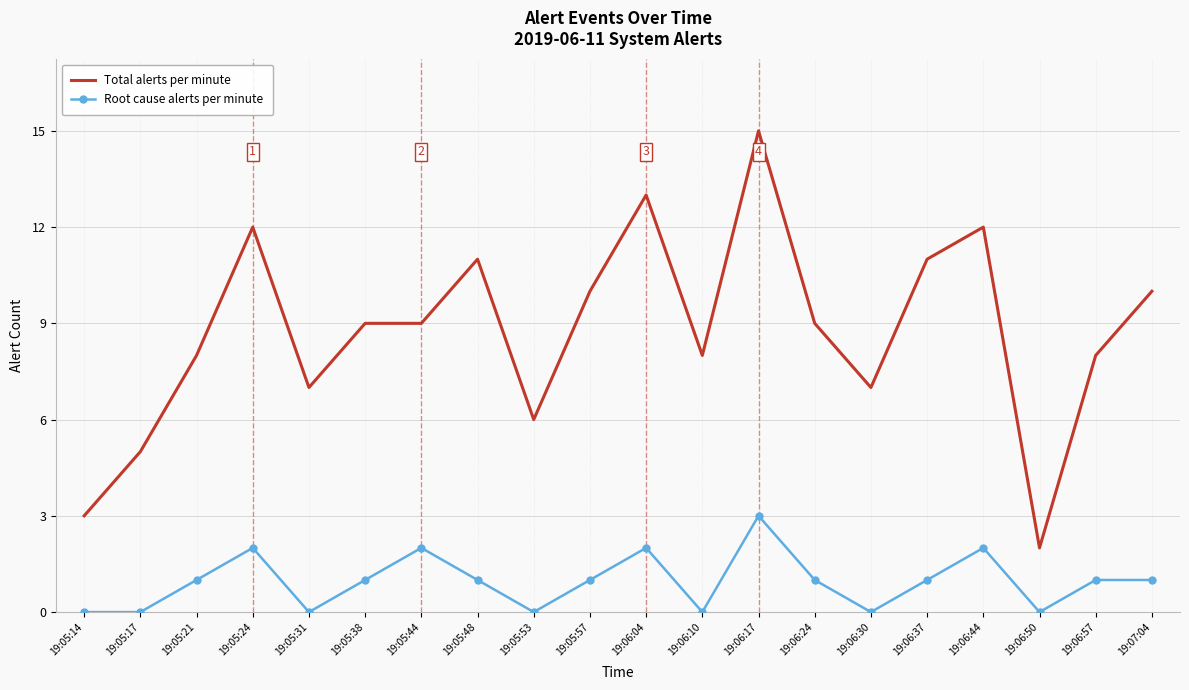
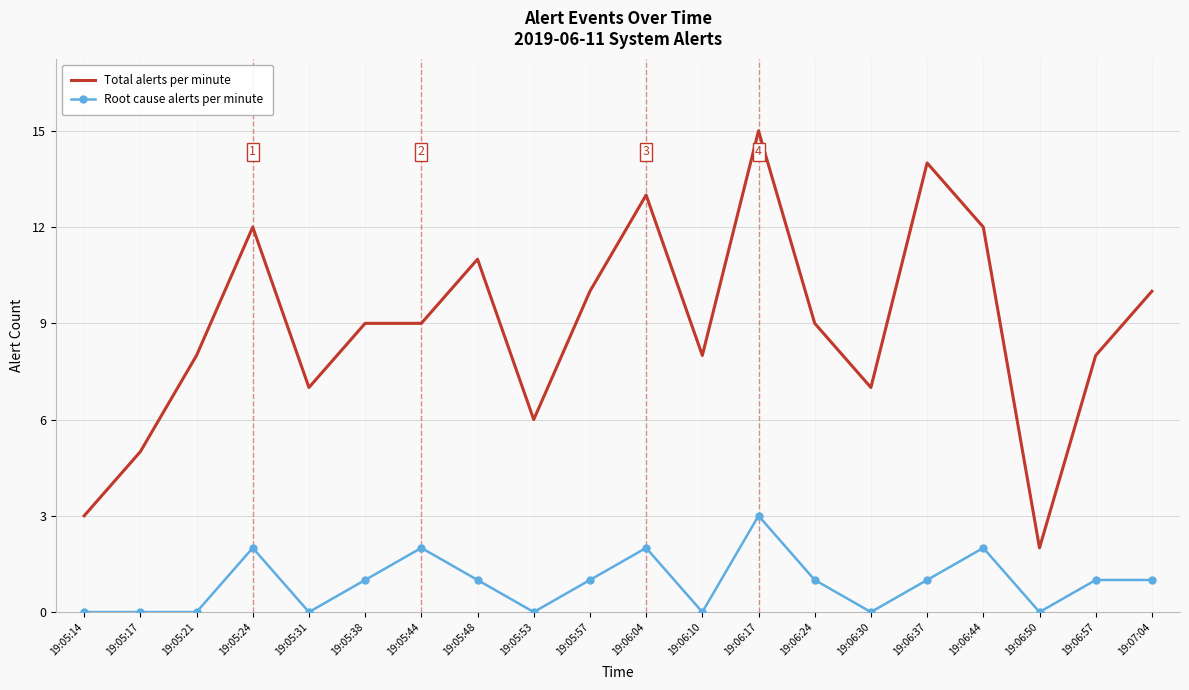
  {
    "Total alerts per minute": {
      "19:05:14": 3,
      "19:05:17": 5,
      "19:05:21": 8,
      "19:05:24": 12,
      "19:05:31": 7,
      "19:05:38": 9,
      "19:05:44": 9,
      "19:05:48": 11,
      "19:05:53": 6,
      "19:05:57": 10,
      "19:06:04": 13,
      "19:06:10": 8,
      "19:06:24": 9,
      "19:06:30": 7,
-     "19:06:37": 11,
+     "19:06:37": 14,
      "19:06:44": 12,
      "19:06:50": 2,
      "19:06:57": 8,
      "19:07:04": 10
    },
    "Root cause alerts per minute": {
      "19:05:14": 0,
      "19:05:17": 0,
-     "19:05:21": 1,
+     "19:05:21": 0,
      "19:05:24": 2,
      "19:05:31": 0,
      "19:05:38": 1,
      "19:05:44": 2,
      "19:05:48": 1,
      "19:05:53": 0,
      "19:05:57": 1,
      "19:06:04": 2,
      "19:06:10": 0,
      "19:06:17": 3,
      "19:06:24": 1,
      "19:06:30": 0,
      "19:06:37": 1,
      "19:06:44": 2,
      "19:06:50": 0,
      "19:06:57": 1,
      "19:07:04": 1
    }
  }
